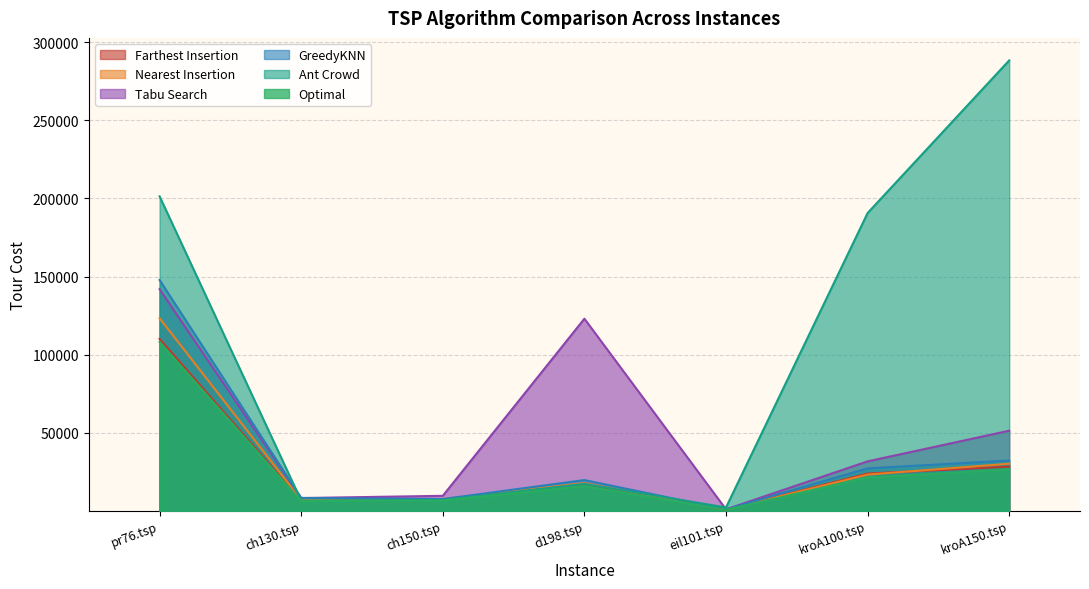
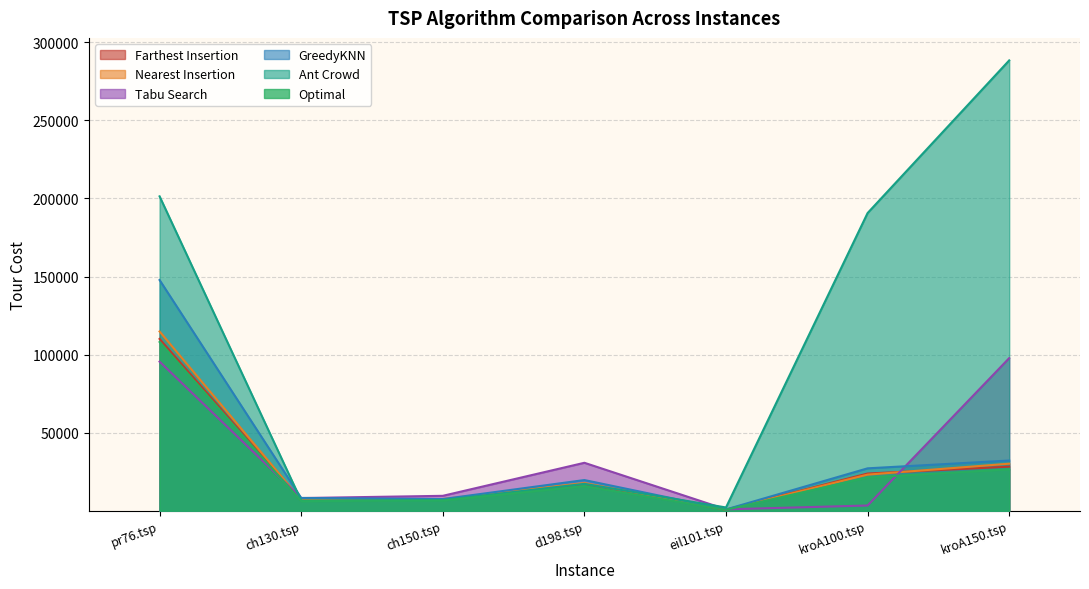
  {
    "Farthest Insertion": {
      "pr76.tsp": 110000,
      "kroA150.tsp": 28000
    },
    "Nearest Insertion": {
-     "pr76.tsp": 123000,
+     "pr76.tsp": 115000,
      "kroA150.tsp": 30000
    },
    "Tabu Search": {
-     "pr76.tsp": 142000,
+     "pr76.tsp": 95000,
      "ch150.tsp": 10000,
-     "d198.tsp": 123000,
-     "kroA100.tsp": 32000,
-     "kroA150.tsp": 51000
+     "d198.tsp": 31000,
+     "kroA100.tsp": 3000,
+     "kroA150.tsp": 98000
    }
  }
